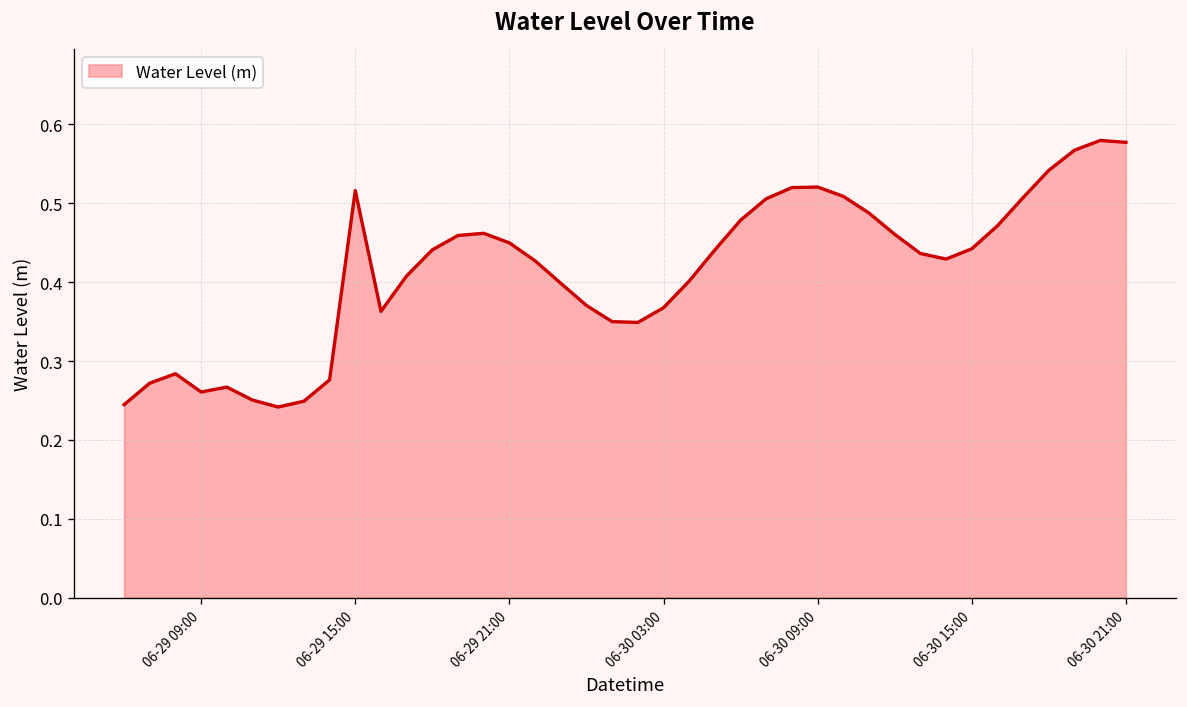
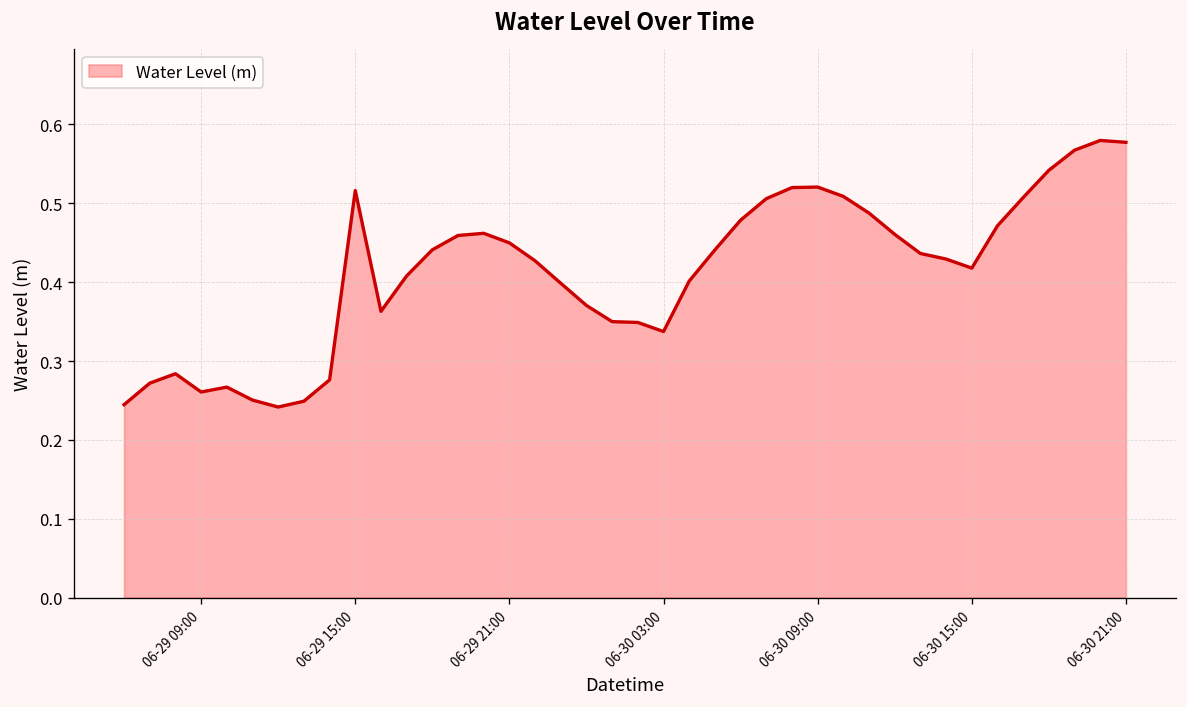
  {
    "06-29 09:00": 0.26,
    "06-29 15:00": 0.52,
    "06-29 21:00": 0.45,
-   "06-30 03:00": 0.37,
+   "06-30 03:00": 0.34,
    "06-30 09:00": 0.52,
-   "06-30 15:00": 0.44,
+   "06-30 15:00": 0.42,
    "06-30 21:00": 0.58
  }
